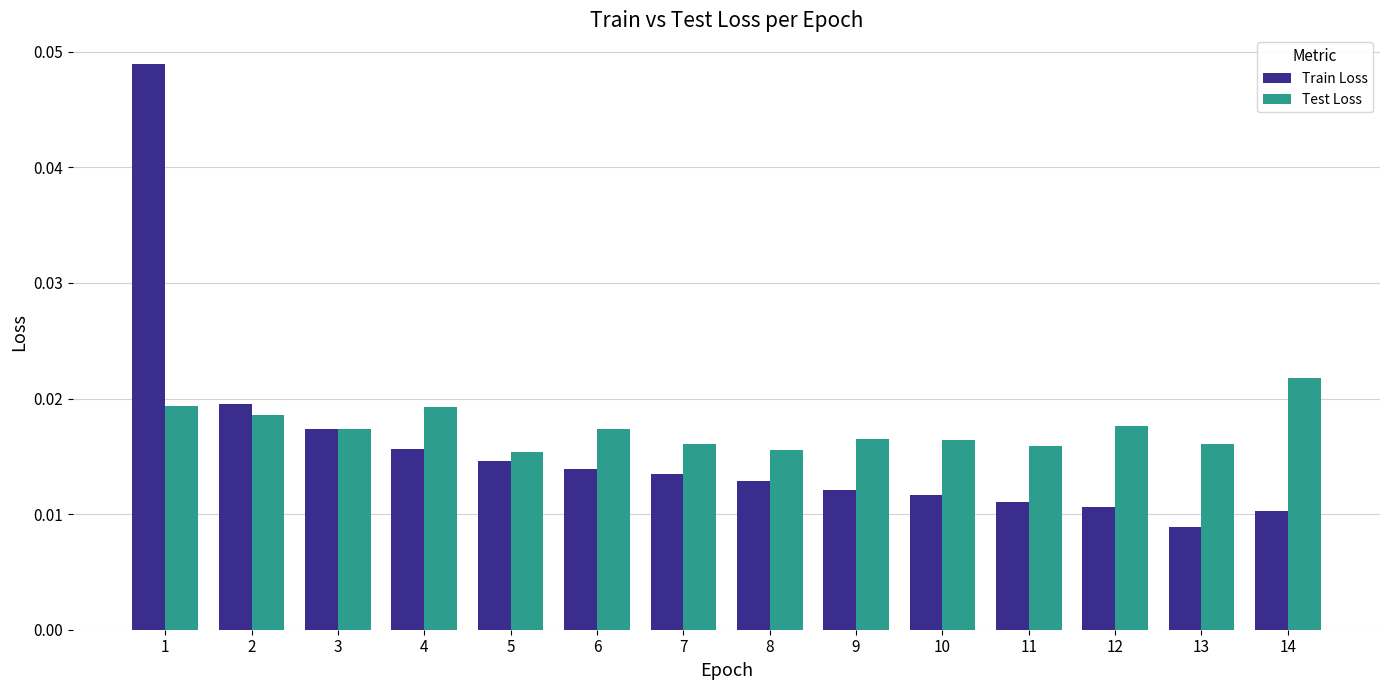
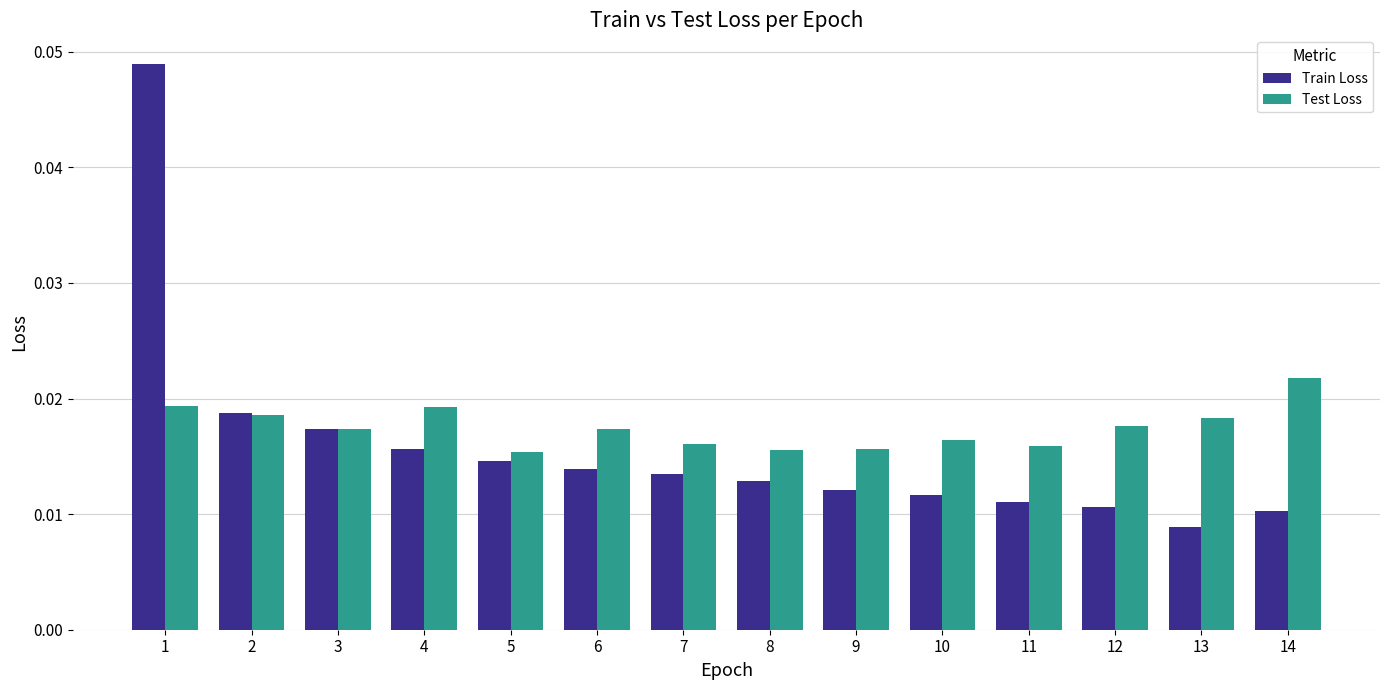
  {
    "Train Loss": {
      "1": 0.0490,
-     "2": 0.0195,
+     "2": 0.0187,
      "3": 0.0174,
      "4": 0.0156,
      "5": 0.0146,
      "6": 0.0139,
      "7": 0.0135,
      "8": 0.0128,
      "9": 0.0121,
      "10": 0.0116,
      "11": 0.0111,
      "12": 0.0106,
      "13": 0.0089,
      "14": 0.0102
    },
    "Test Loss": {
      "1": 0.0193,
      "2": 0.0186,
      "3": 0.0174,
      "4": 0.0193,
      "5": 0.0153,
      "6": 0.0174,
      "7": 0.0161,
      "8": 0.0156,
-     "9": 0.0165,
+     "9": 0.0156,
      "10": 0.0164,
      "11": 0.0159,
      "12": 0.0176,
-     "13": 0.0161,
+     "13": 0.0183,
      "14": 0.0218
    }
  }
